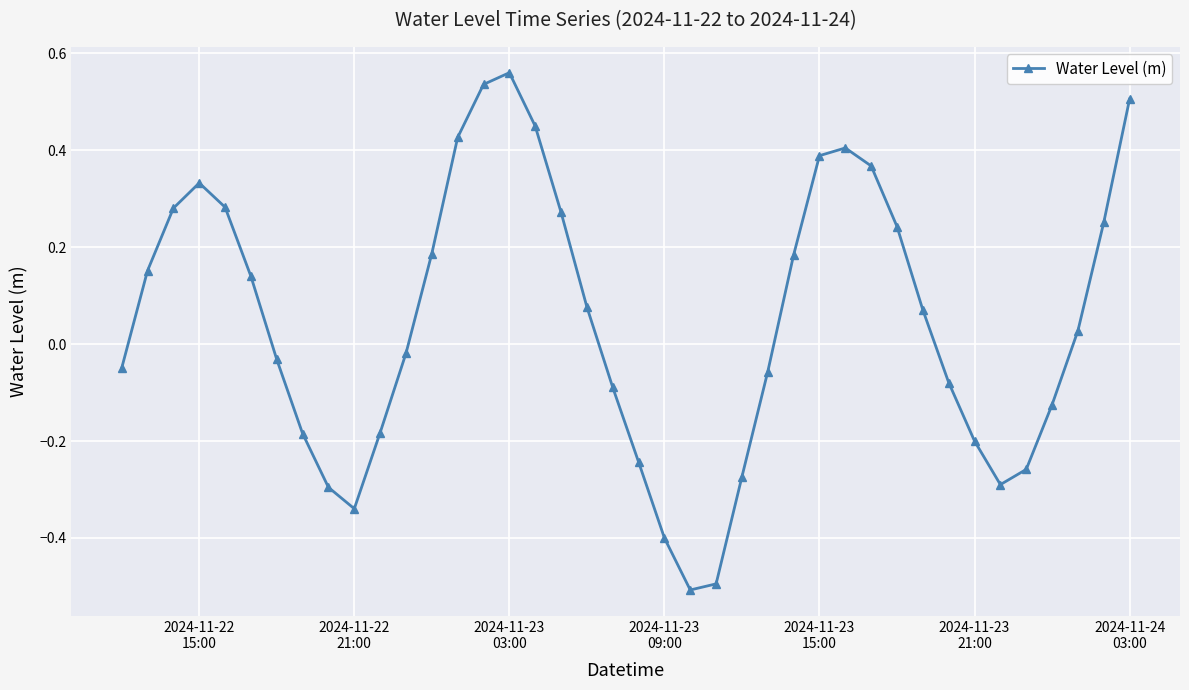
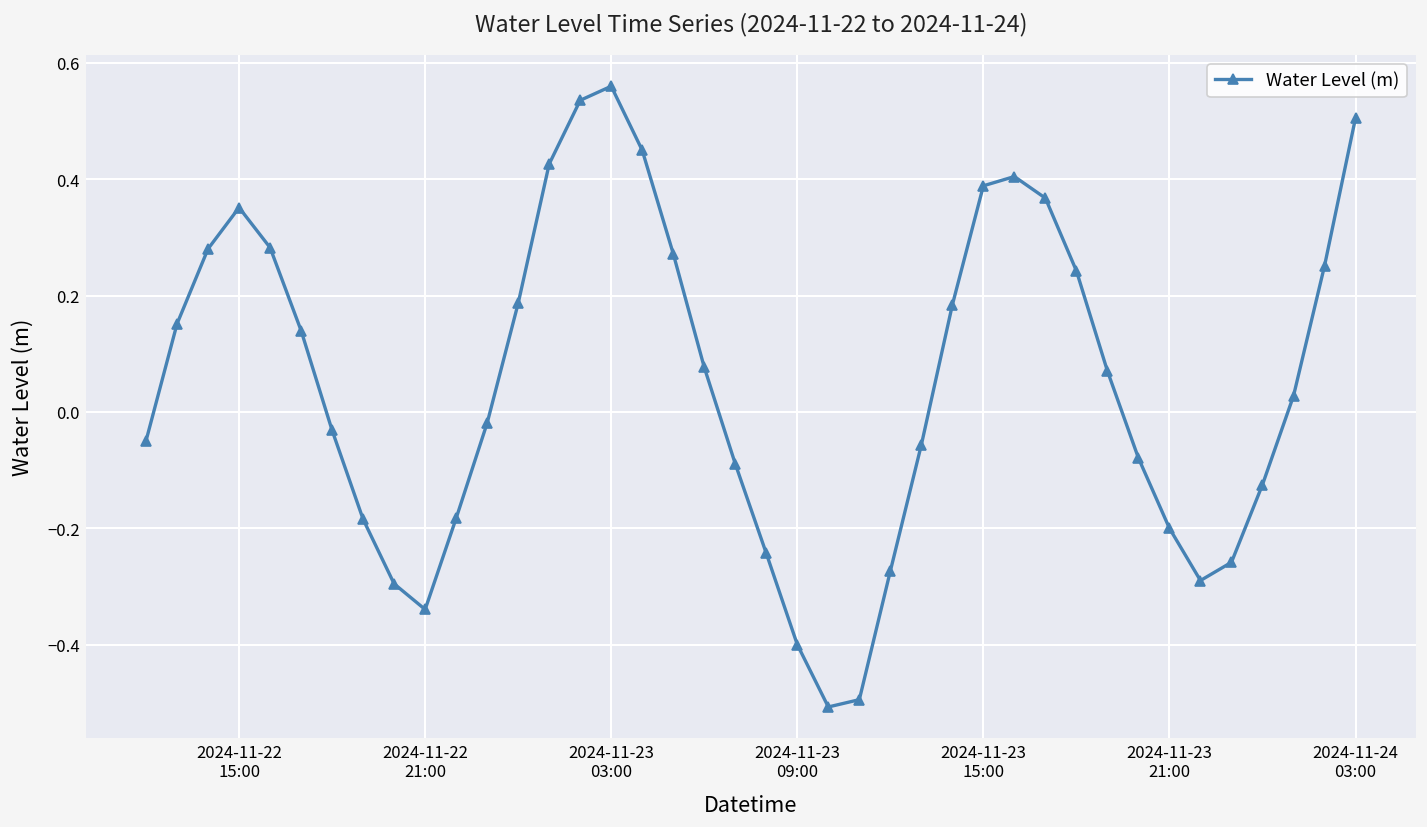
  {
-   "2024-11-22 15:00": 0.33,
+   "2024-11-22 15:00": 0.35,
    "2024-11-22 21:00": -0.34,
    "2024-11-23 03:00": 0.56,
    "2024-11-23 09:00": -0.40,
    "2024-11-23 15:00": 0.39,
    "2024-11-23 21:00": -0.20,
    "2024-11-24 03:00": 0.51
  }
